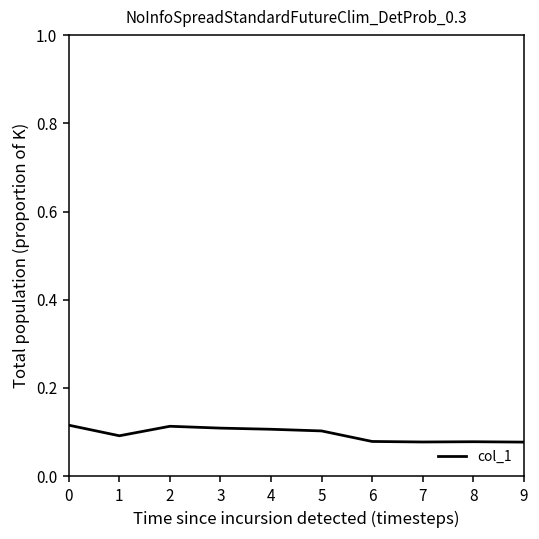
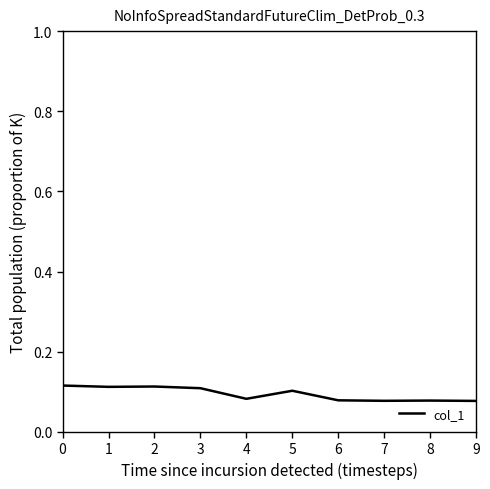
  {
    "0": 0.12,
-   "1": 0.09,
+   "1": 0.11,
    "2": 0.11,
    "3": 0.11,
-   "4": 0.11,
+   "4": 0.08,
    "5": 0.10,
    "6": 0.08,
    "7": 0.08,
    "8": 0.08,
    "9": 0.08
  }
